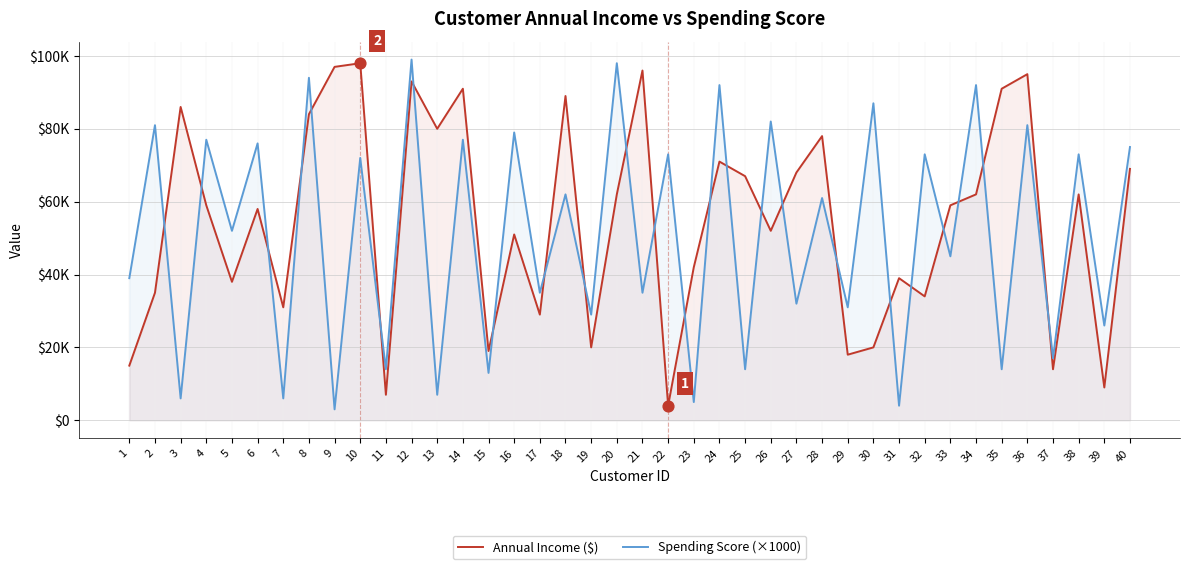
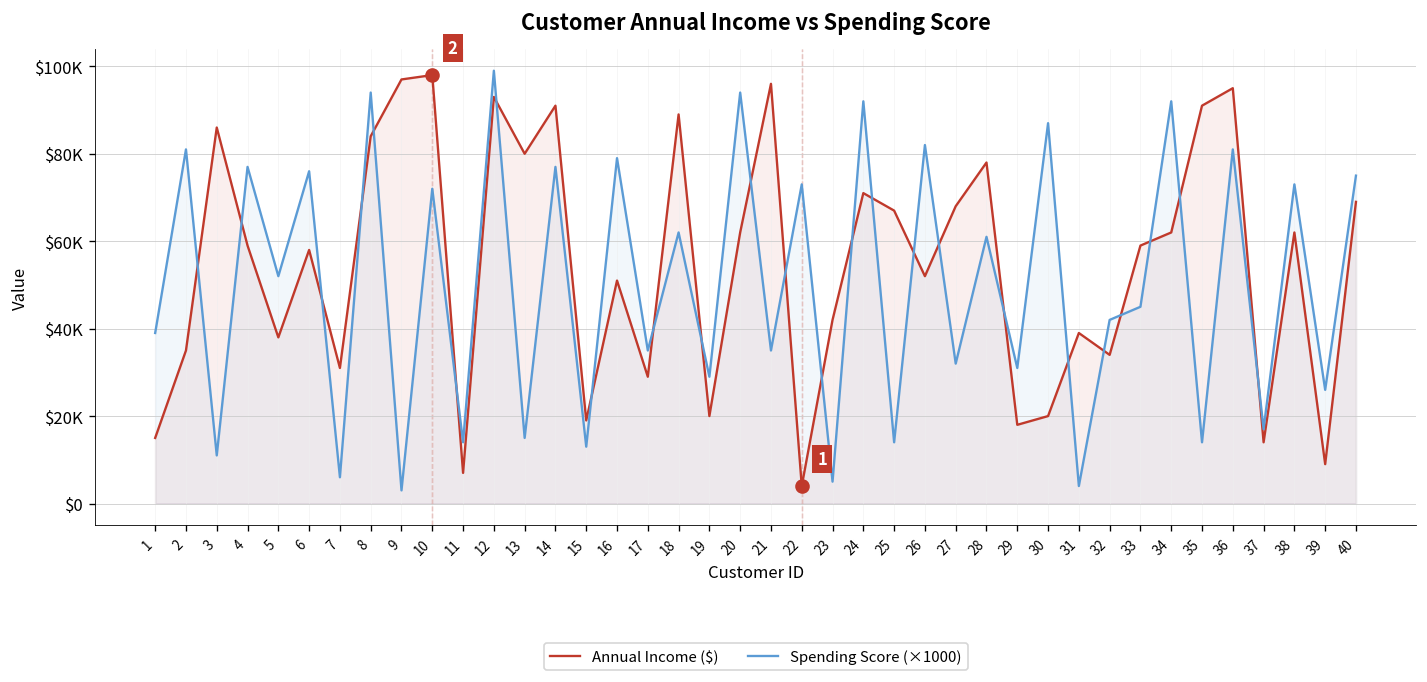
  {
    "Spending Score (×1000)": {
      "1": "$39000",
      "2": "$81000",
-     "3": "$6000",
+     "3": "$11000",
      "4": "$77000",
      "5": "$52000",
      "6": "$76000",
      "7": "$6000",
      "8": "$94000",
      "9": "$3000",
      "10": "$72000",
      "11": "$14000",
      "12": "$99000",
-     "13": "$7000",
+     "13": "$15000",
      "14": "$77000",
      "15": "$13000",
      "16": "$79000",
      "17": "$35000",
      "18": "$62000",
      "19": "$29000",
-     "20": "$98000",
+     "20": "$94000",
      "21": "$35000",
      "22": "$73000",
      "24": "$92000",
      "25": "$14000",
      "26": "$82000",
      "27": "$32000",
      "28": "$61000",
      "29": "$31000",
      "30": "$87000",
      "31": "$4000",
-     "32": "$73000",
+     "32": "$42000",
      "33": "$45000",
      "34": "$92000",
      "35": "$14000",
      "36": "$81000",
      "37": "$17000",
      "38": "$73000",
      "39": "$26000",
      "40": "$75000"
    }
  }
